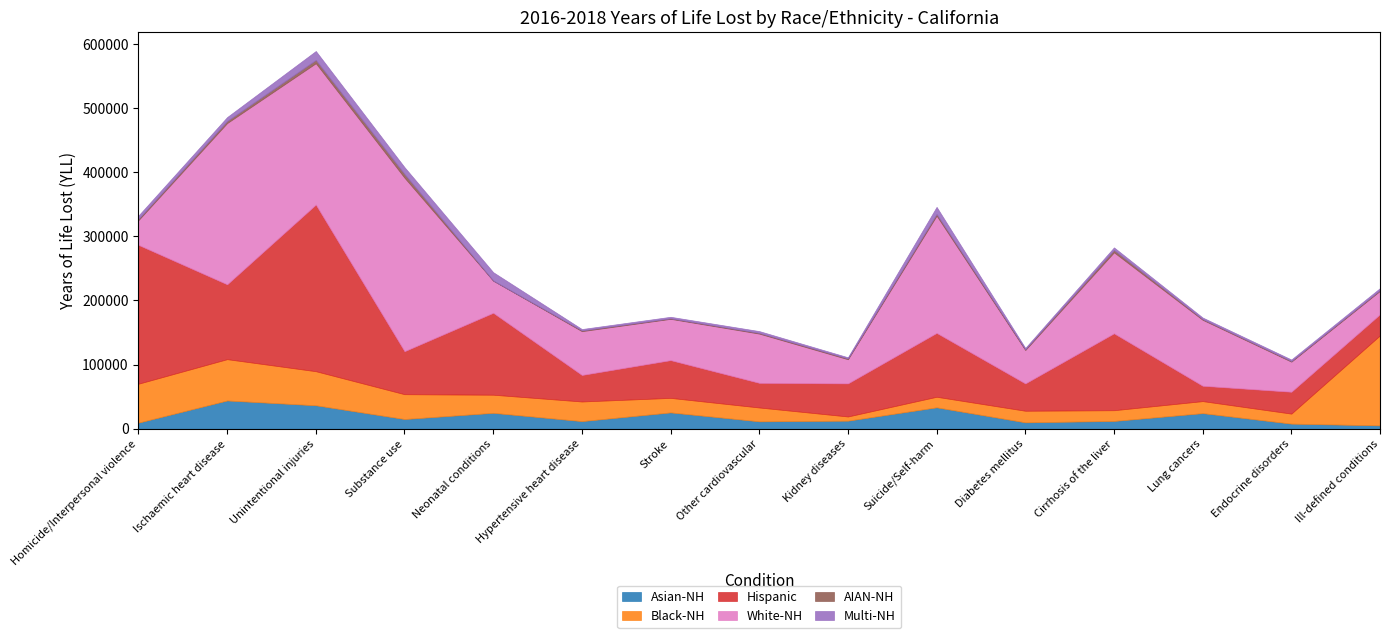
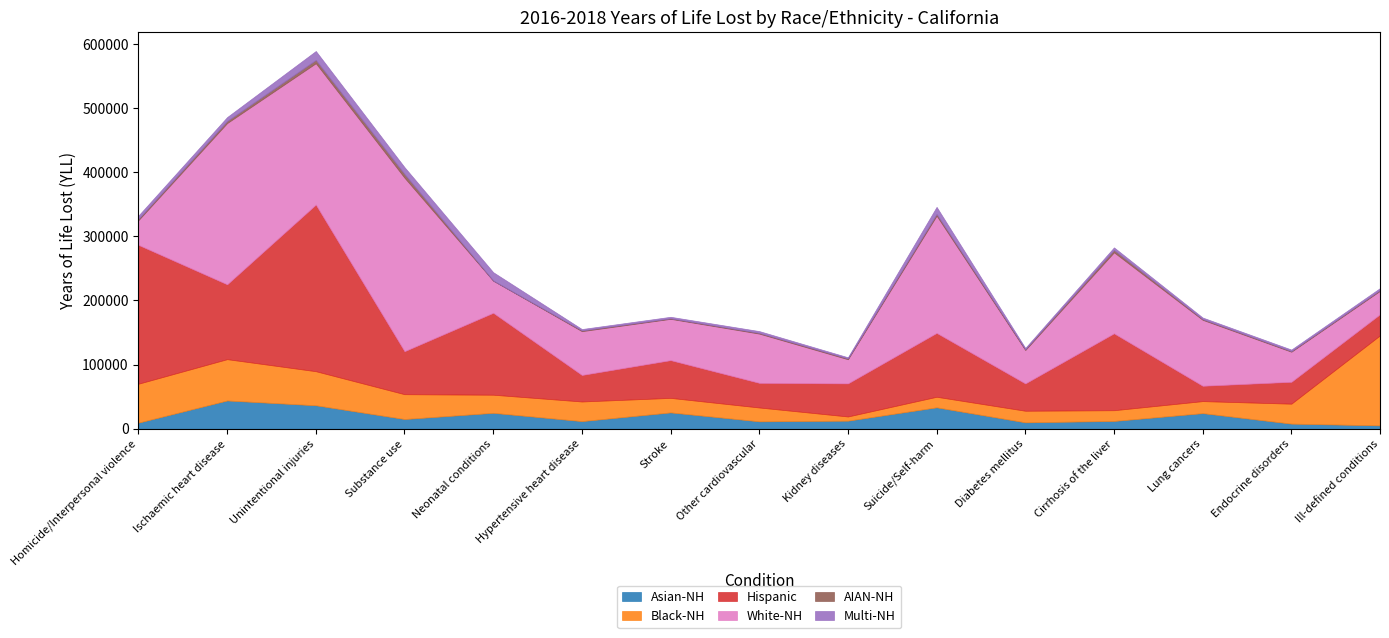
  {
    "Asian-NH": {
      "Homicide/Interpersonal violence": 10000,
      "Ischaemic heart disease": 40000,
      "Unintentional injuries": 40000,
      "Substance use": 20000,
      "Neonatal conditions": 20000,
      "Hypertensive heart disease": 10000,
      "Stroke": 30000,
      "Other cardiovascular": 10000,
      "Kidney diseases": 10000,
      "Suicide/Self-harm": 30000,
      "Diabetes mellitus": 10000,
      "Cirrhosis of the liver": 10000,
      "Lung cancers": 20000,
      "Endocrine disorders": 10000,
      "Ill-defined conditions": 10000
    },
    "Black-NH": {
      "Homicide/Interpersonal violence": 60000,
      "Ischaemic heart disease": 60000,
      "Unintentional injuries": 50000,
      "Substance use": 40000,
      "Neonatal conditions": 30000,
      "Hypertensive heart disease": 30000,
      "Stroke": 20000,
      "Other cardiovascular": 20000,
      "Kidney diseases": 10000,
      "Suicide/Self-harm": 20000,
      "Diabetes mellitus": 20000,
      "Cirrhosis of the liver": 20000,
      "Lung cancers": 20000,
-     "Endocrine disorders": 20000,
+     "Endocrine disorders": 30000,
      "Ill-defined conditions": 140000
    },
    "Hispanic": {
      "Homicide/Interpersonal violence": 220000,
      "Ischaemic heart disease": 120000,
      "Unintentional injuries": 260000,
      "Substance use": 70000,
      "Neonatal conditions": 130000,
      "Hypertensive heart disease": 40000,
      "Stroke": 60000,
      "Other cardiovascular": 40000,
      "Kidney diseases": 50000,
      "Suicide/Self-harm": 100000,
      "Diabetes mellitus": 40000,
      "Cirrhosis of the liver": 120000,
      "Lung cancers": 20000,
      "Endocrine disorders": 30000,
      "Ill-defined conditions": 30000
    },
    "White-NH": {
      "Unintentional injuries": 220000,
      "Substance use": 270000
    },
    "AIAN-NH": {
      "Unintentional injuries": 10000,
      "Substance use": 10000
    },
    "Multi-NH": {
      "Homicide/Interpersonal violence": 10000,
      "Ischaemic heart disease": 10000,
      "Unintentional injuries": 10000,
      "Substance use": 10000,
      "Neonatal conditions": 10000,
      "Suicide/Self-harm": 10000,
      "Cirrhosis of the liver": 0
    }
  }
